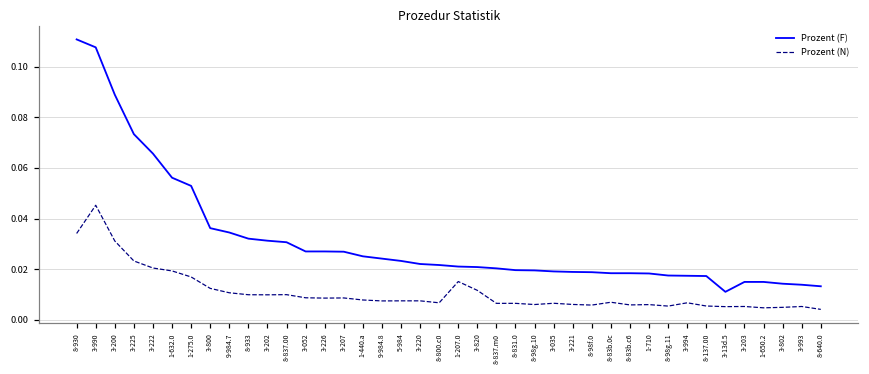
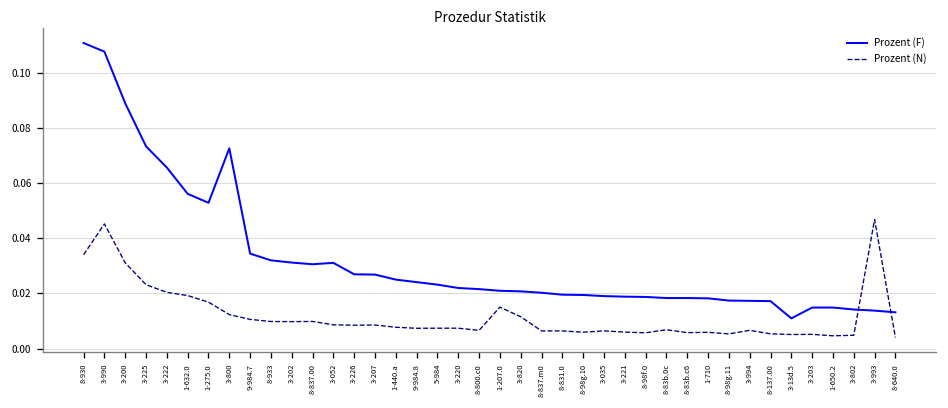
  {
    "Prozent (F)": {
      "8-930": 0.111,
      "3-990": 0.108,
      "3-200": 0.089,
      "3-225": 0.073,
      "3-222": 0.066,
      "1-632.0": 0.056,
      "1-275.0": 0.053,
-     "3-800": 0.036,
+     "3-800": 0.073,
      "9-984.7": 0.034,
      "8-933": 0.032,
      "3-202": 0.031,
      "8-837.00": 0.031,
-     "3-052": 0.027,
+     "3-052": 0.031,
      "3-226": 0.027,
      "3-207": 0.027,
      "1-440.a": 0.025,
      "9-984.8": 0.024,
      "5-984": 0.023,
      "3-220": 0.022,
      "8-800.c0": 0.022,
      "1-207.0": 0.021,
      "3-820": 0.021,
      "8-837.m0": 0.020,
      "8-831.0": 0.020,
      "8-98g.10": 0.019,
      "3-035": 0.019,
      "3-221": 0.019,
      "8-98f.0": 0.019,
      "8-83b.0c": 0.018,
      "8-83b.c6": 0.018,
      "1-710": 0.018,
      "8-98g.11": 0.017,
      "3-994": 0.017,
      "8-137.00": 0.017,
      "3-13d.5": 0.011,
      "3-203": 0.015,
      "1-650.2": 0.015,
      "3-802": 0.014,
      "3-993": 0.014,
      "8-640.0": 0.013
    },
    "Prozent (N)": {
      "8-930": 0.034,
      "3-990": 0.045,
      "3-200": 0.031,
      "3-225": 0.023,
      "3-222": 0.020,
      "1-632.0": 0.019,
      "1-275.0": 0.017,
      "3-800": 0.012,
      "9-984.7": 0.011,
      "8-933": 0.010,
      "3-202": 0.010,
      "8-837.00": 0.010,
      "3-052": 0.009,
      "3-226": 0.008,
      "3-207": 0.009,
      "1-440.a": 0.008,
      "9-984.8": 0.007,
      "5-984": 0.007,
      "3-220": 0.007,
      "8-800.c0": 0.007,
      "1-207.0": 0.015,
      "3-820": 0.012,
      "8-837.m0": 0.006,
      "8-831.0": 0.006,
      "8-98g.10": 0.006,
      "3-035": 0.006,
      "3-221": 0.006,
      "8-98f.0": 0.006,
      "8-83b.0c": 0.007,
      "8-83b.c6": 0.006,
      "1-710": 0.006,
      "8-98g.11": 0.005,
      "3-994": 0.007,
      "8-137.00": 0.005,
      "3-13d.5": 0.005,
      "3-203": 0.005,
      "1-650.2": 0.005,
      "3-802": 0.005,
-     "3-993": 0.005,
+     "3-993": 0.047,
      "8-640.0": 0.004
    }
  }
